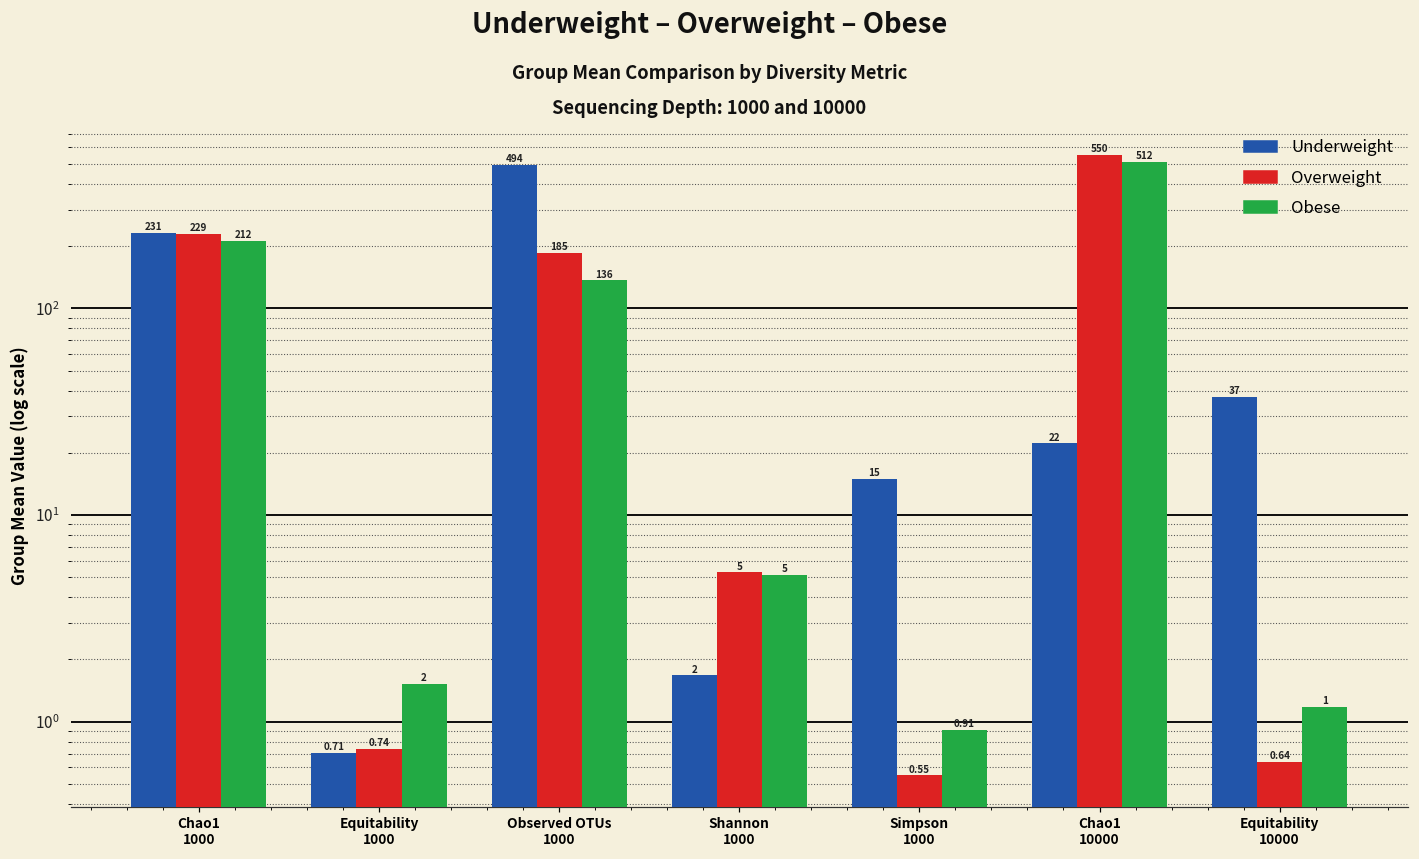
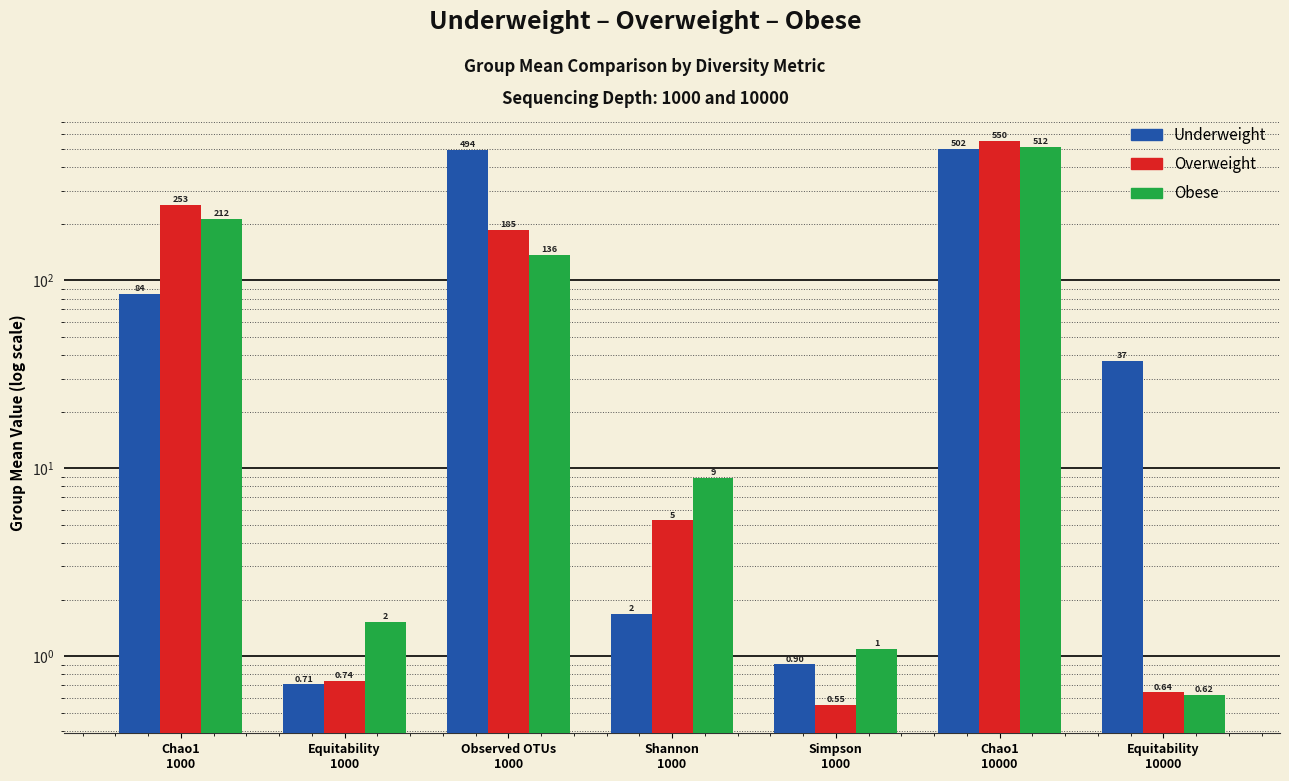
  {
    "Underweight": {
-     "Chao1 1000": 231,
+     "Chao1 1000": 84,
      "Equitability 1000": 0.71,
      "Observed OTUs 1000": 494,
      "Shannon 1000": 2,
-     "Simpson 1000": 15,
-     "Chao1 10000": 22,
+     "Simpson 1000": 0.90,
+     "Chao1 10000": 502,
      "Equitability 10000": 37
    },
    "Overweight": {
-     "Chao1 1000": 229,
+     "Chao1 1000": 253,
      "Equitability 1000": 0.74,
      "Observed OTUs 1000": 185,
      "Shannon 1000": 5,
      "Simpson 1000": 0.55,
      "Chao1 10000": 550,
      "Equitability 10000": 0.64
    },
    "Obese": {
      "Chao1 1000": 212,
      "Equitability 1000": 2,
      "Observed OTUs 1000": 136,
-     "Shannon 1000": 5,
-     "Simpson 1000": 0.91,
+     "Shannon 1000": 9,
+     "Simpson 1000": 1,
      "Chao1 10000": 512,
-     "Equitability 10000": 1
+     "Equitability 10000": 0.62
    }
  }
